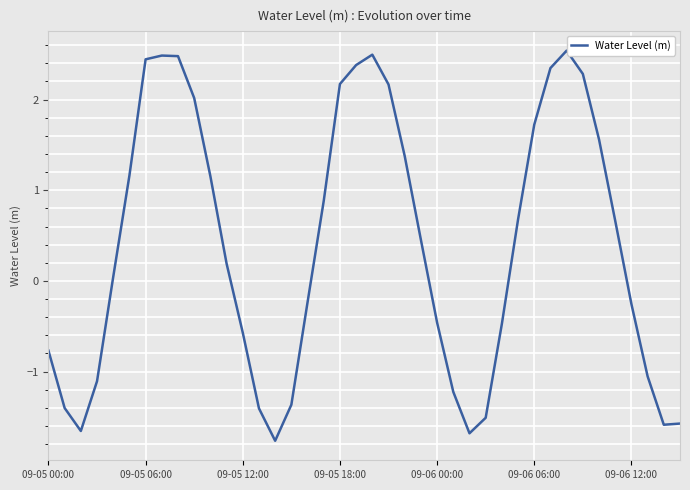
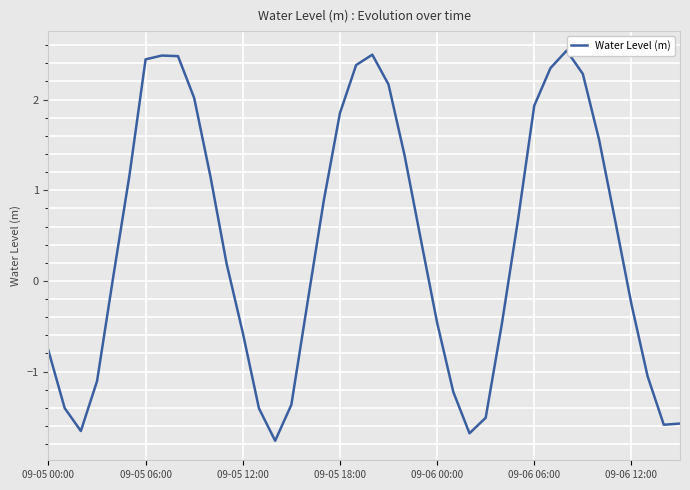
  {
    "09-05 00:00": -0.8,
    "09-05 06:00": 2.4,
    "09-05 12:00": -0.6,
-   "09-05 18:00": 2.2,
+   "09-05 18:00": 1.9,
    "09-06 00:00": -0.5,
-   "09-06 06:00": 1.7,
+   "09-06 06:00": 1.9,
    "09-06 12:00": -0.3
  }
